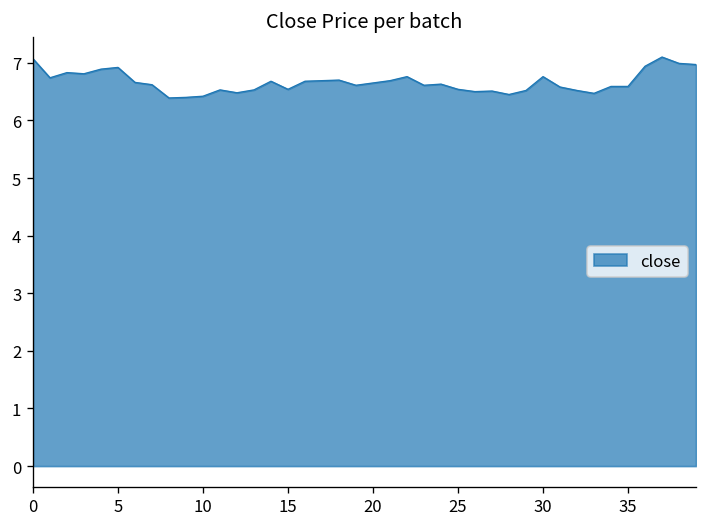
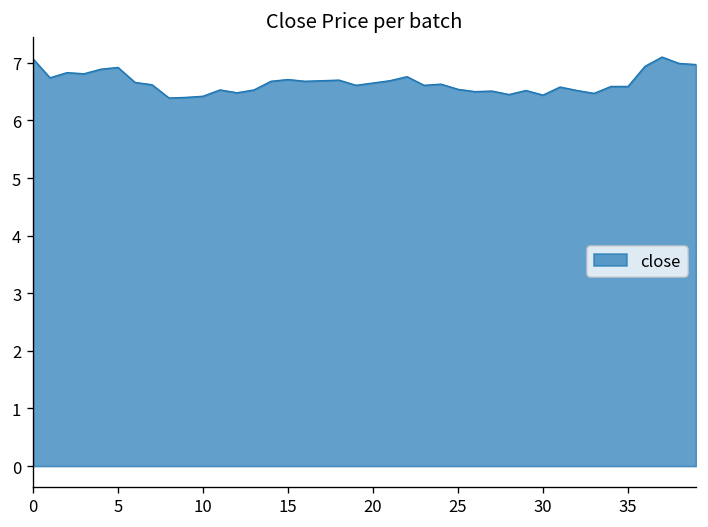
  {
    "0": 7.1,
    "5": 6.9,
    "10": 6.4,
-   "15": 6.5,
+   "15": 6.7,
    "20": 6.7,
    "25": 6.5,
-   "30": 6.8,
+   "30": 6.4,
    "35": 6.6
  }
